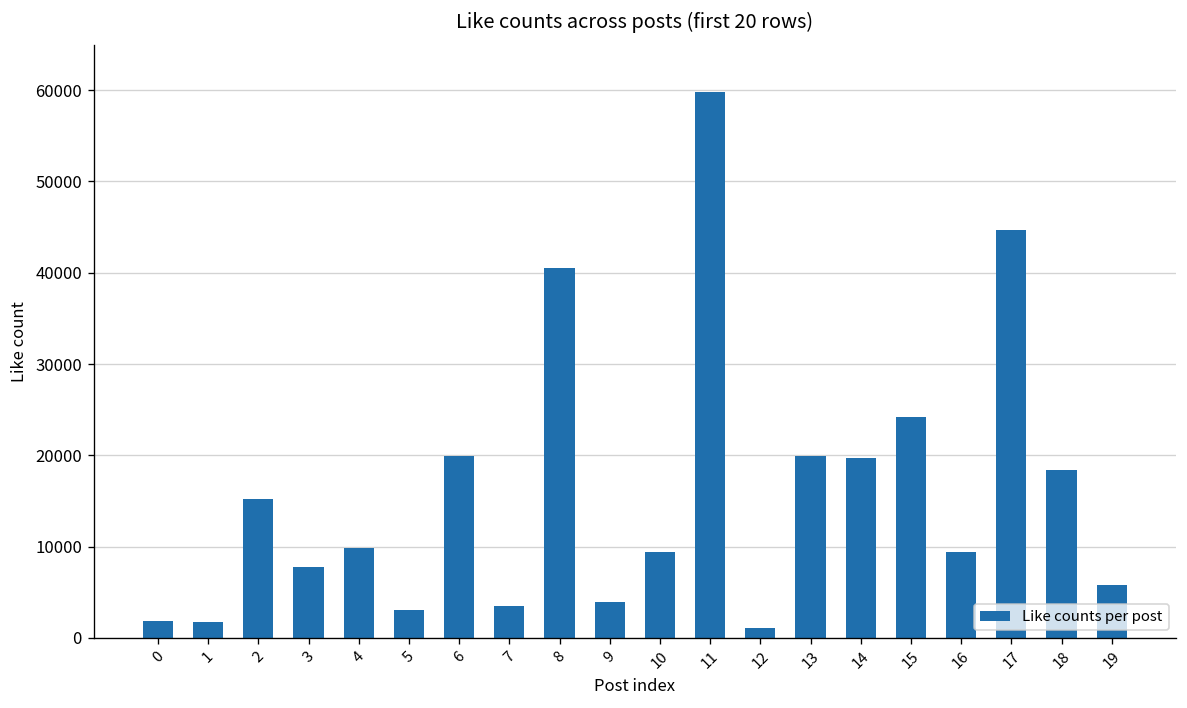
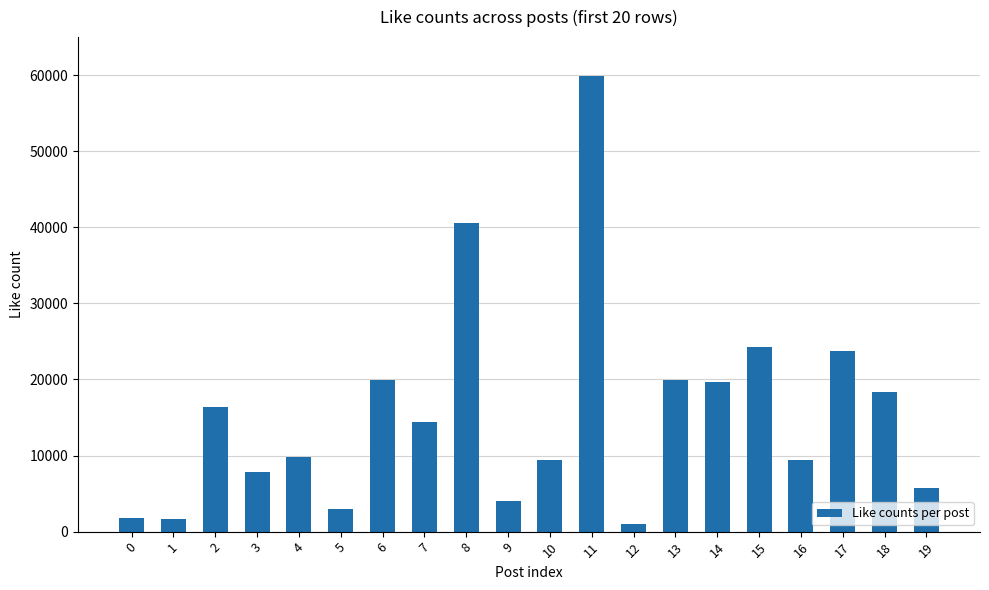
  {
    "0": 2000,
    "1": 2000,
-   "2": 15000,
+   "2": 16000,
    "3": 8000,
    "4": 10000,
    "5": 3000,
    "6": 20000,
-   "7": 4000,
+   "7": 14000,
    "8": 41000,
    "9": 4000,
    "10": 9000,
    "11": 60000,
    "12": 1000,
    "13": 20000,
    "14": 20000,
    "15": 24000,
    "16": 9000,
-   "17": 45000,
+   "17": 24000,
    "18": 18000,
    "19": 6000
  }
